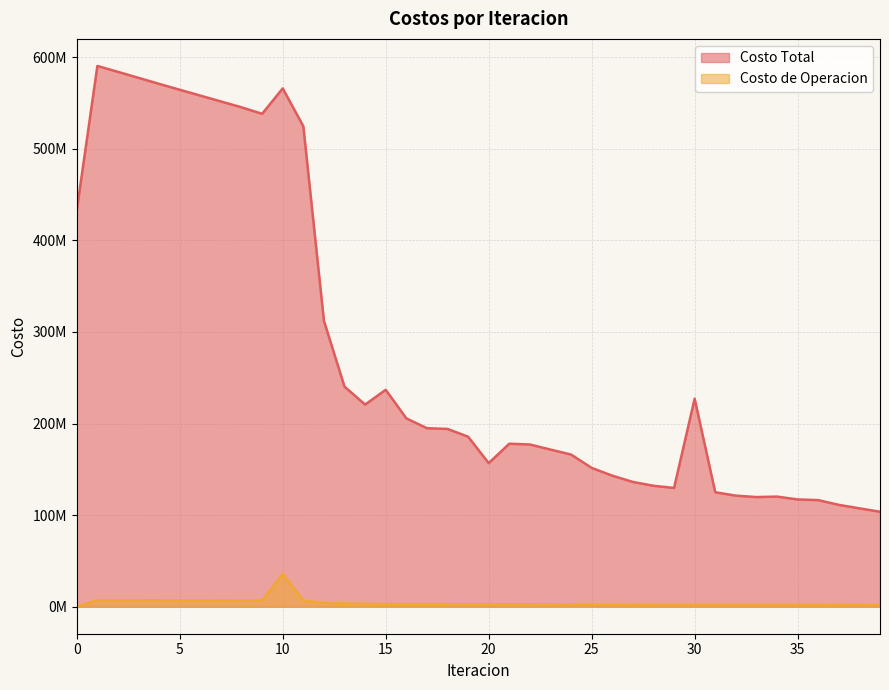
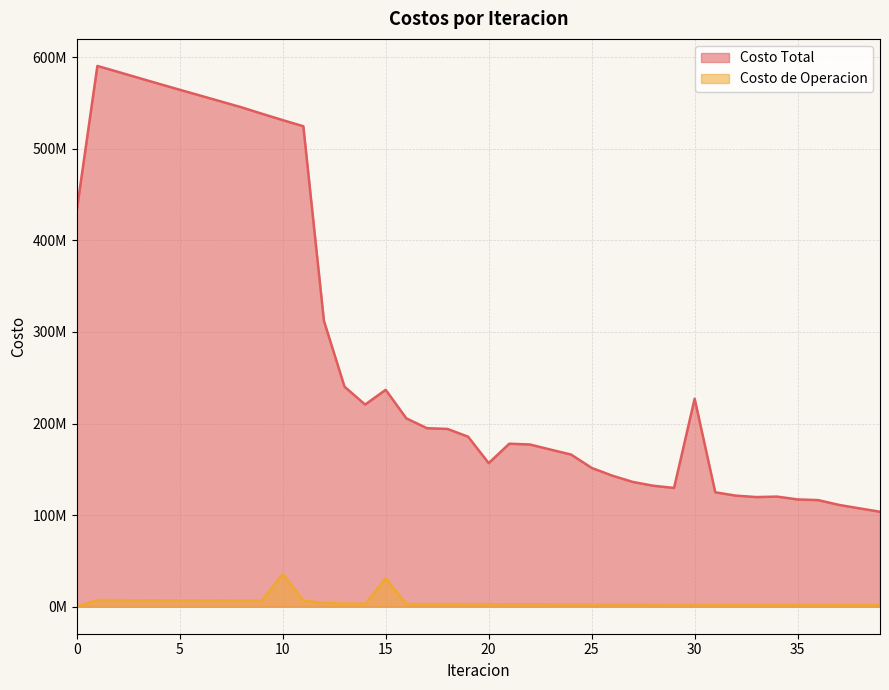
  {
    "Costo Total": {
      "0": 430000000,
      "5": 560000000,
-     "10": 570000000,
+     "10": 530000000,
      "15": 240000000,
      "20": 160000000,
      "25": 150000000,
      "30": 230000000,
      "35": 120000000
    },
    "Costo de Operacion": {
      "0": 0,
      "5": 10000000,
      "10": 40000000,
-     "15": 0,
+     "15": 30000000,
      "20": 0,
      "25": 0,
      "30": 0,
      "35": 0
    }
  }
